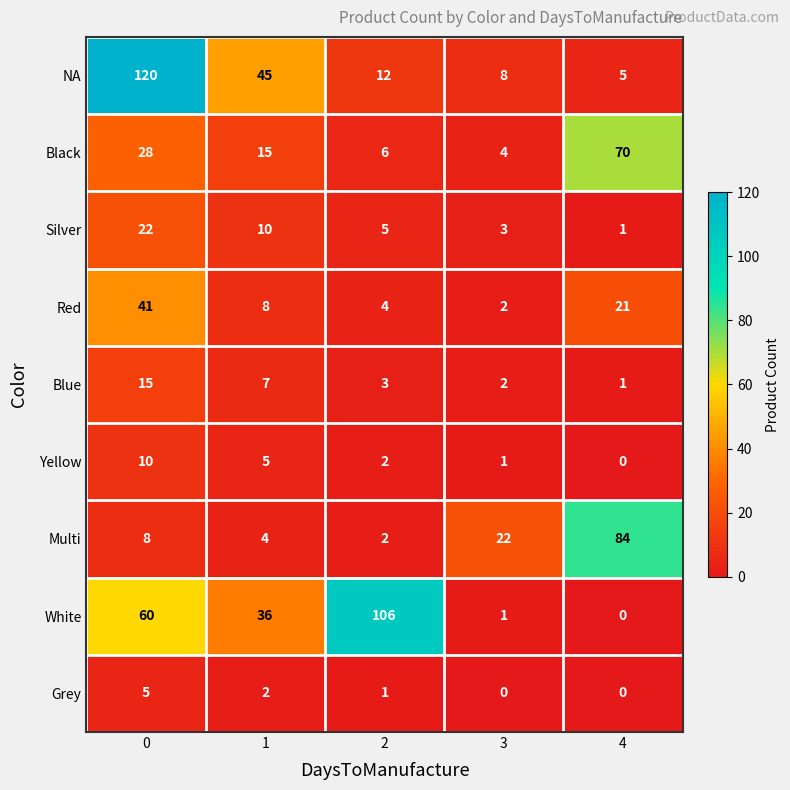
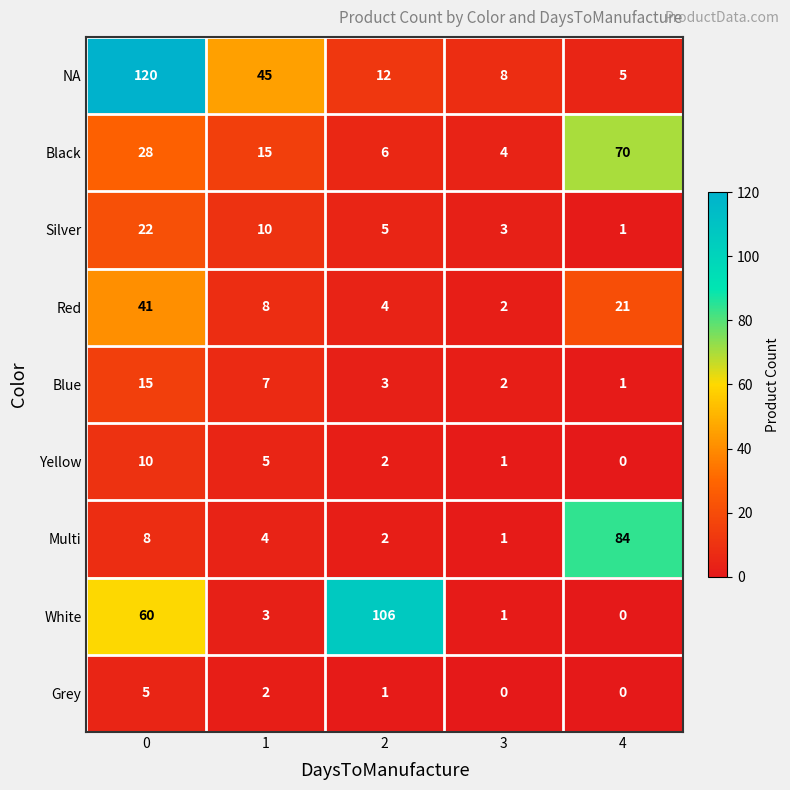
  {
    "NA": {
      "0": 120,
      "1": 45,
      "2": 12,
      "3": 8,
      "4": 5
    },
    "Black": {
      "0": 28,
      "1": 15,
      "2": 6,
      "3": 4,
      "4": 70
    },
    "Silver": {
      "0": 22,
      "1": 10,
      "2": 5,
      "3": 3,
      "4": 1
    },
    "Red": {
      "0": 41,
      "1": 8,
      "2": 4,
      "3": 2,
      "4": 21
    },
    "Blue": {
      "0": 15,
      "1": 7,
      "2": 3,
      "3": 2,
      "4": 1
    },
    "Yellow": {
      "0": 10,
      "1": 5,
      "2": 2,
      "3": 1,
      "4": 0
    },
    "Multi": {
      "0": 8,
      "1": 4,
      "2": 2,
-     "3": 22,
+     "3": 1,
      "4": 84
    },
    "White": {
      "0": 60,
-     "1": 36,
+     "1": 3,
      "2": 106,
      "3": 1,
      "4": 0
    },
    "Grey": {
      "0": 5,
      "1": 2,
      "2": 1,
      "3": 0,
      "4": 0
    }
  }
